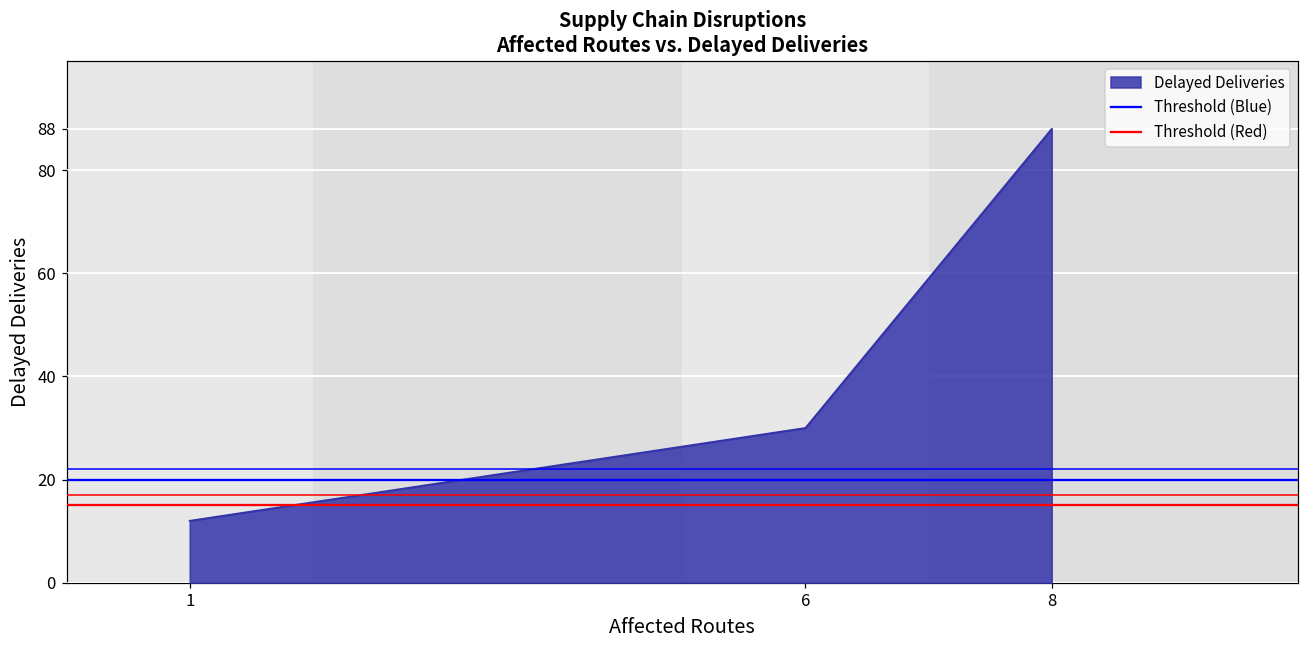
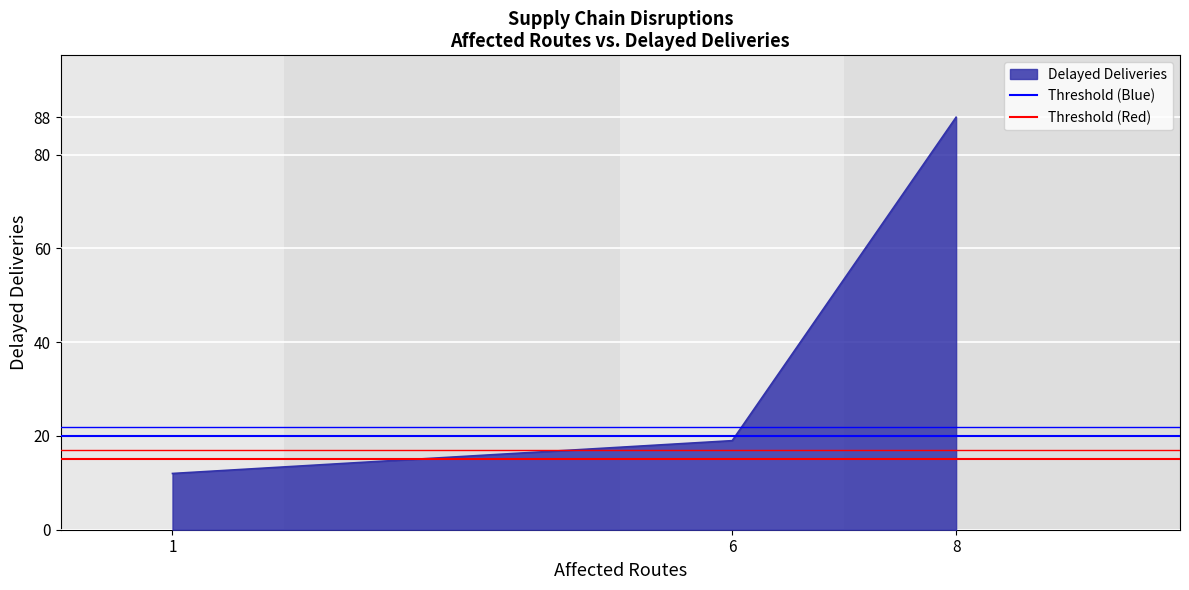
  {
    "1": 12,
-   "6": 30,
+   "6": 19,
    "8": 88
  }
